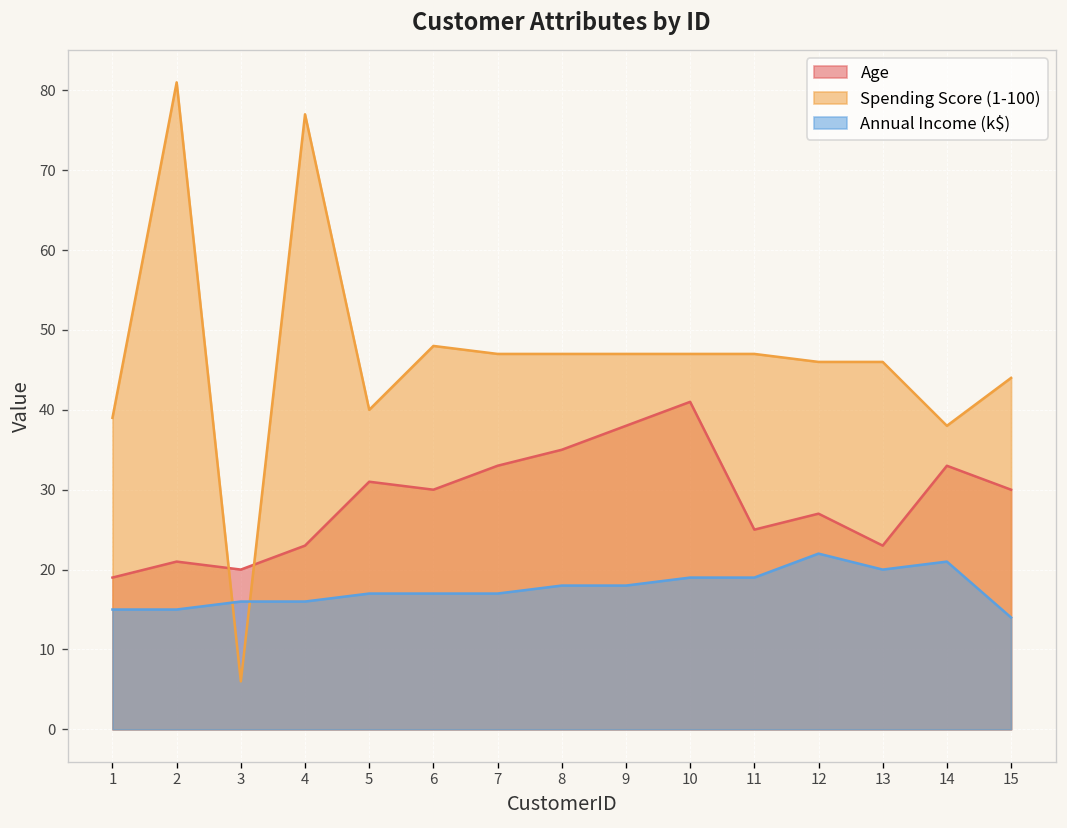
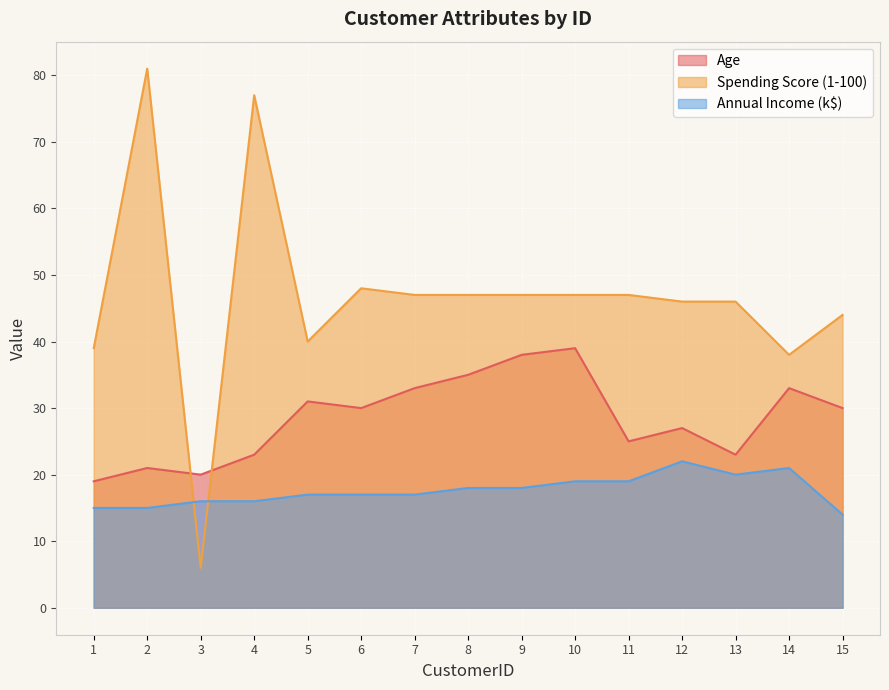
  {
    "Age": {
      "1": 19,
      "2": 21,
      "3": 20,
      "4": 23,
      "5": 31,
      "6": 30,
      "7": 33,
      "8": 35,
      "9": 38,
-     "10": 41,
+     "10": 39,
      "11": 25,
      "12": 27,
      "13": 23,
      "14": 33,
      "15": 30
    },
    "Spending Score (1-100)": {
      "1": 39,
      "2": 81,
      "3": 6,
      "4": 77,
      "5": 40,
      "6": 48,
      "7": 47,
      "8": 47,
      "9": 47,
      "10": 47,
      "11": 47,
      "12": 46,
      "13": 46,
      "14": 38,
      "15": 44
    },
    "Annual Income (k$)": {
      "1": 15,
      "2": 15,
      "3": 16,
      "4": 16,
      "5": 17,
      "6": 17,
      "7": 17,
      "8": 18,
      "9": 18,
      "10": 19,
      "11": 19,
      "12": 22,
      "13": 20,
      "14": 21,
      "15": 14
    }
  }
